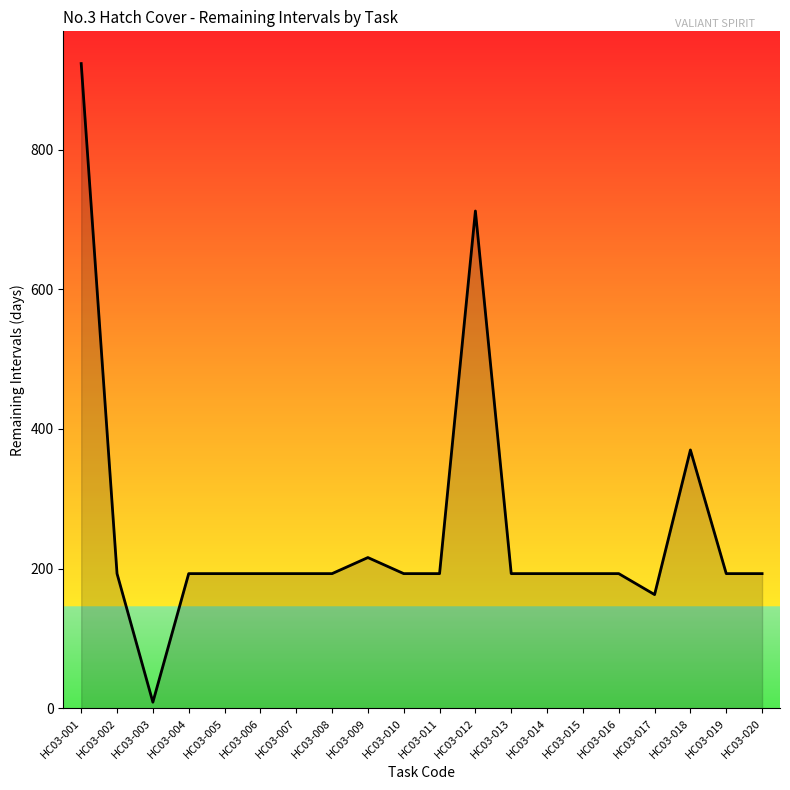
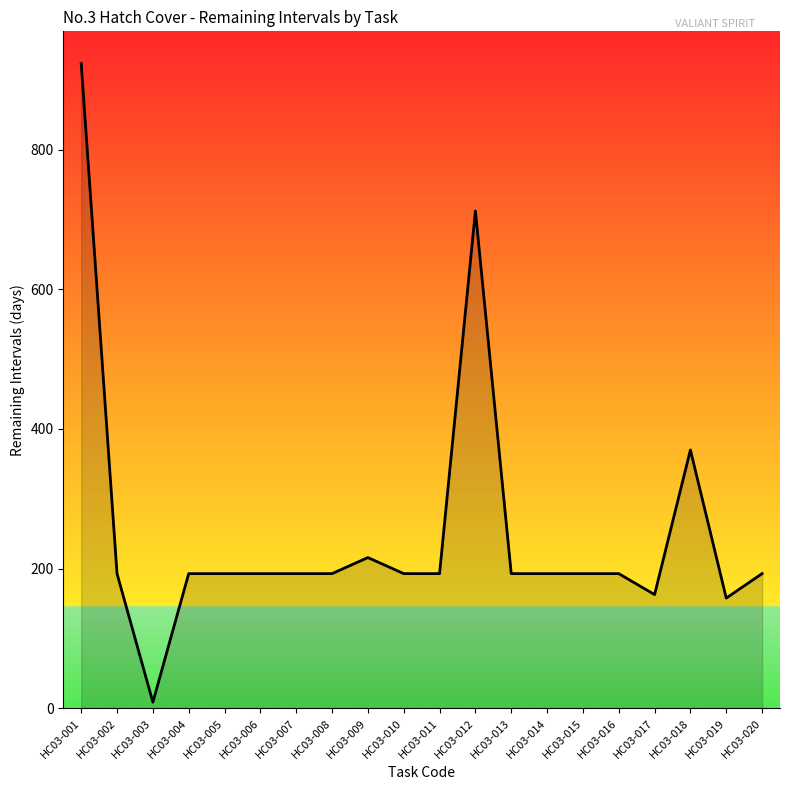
  {
    "HC03-001": 920,
    "HC03-002": 190,
    "HC03-003": 10,
    "HC03-004": 190,
    "HC03-005": 190,
    "HC03-006": 190,
    "HC03-007": 190,
    "HC03-008": 190,
    "HC03-009": 220,
    "HC03-010": 190,
    "HC03-011": 190,
    "HC03-012": 710,
    "HC03-013": 190,
    "HC03-014": 190,
    "HC03-015": 190,
    "HC03-016": 190,
    "HC03-017": 160,
    "HC03-018": 370,
-   "HC03-019": 190,
+   "HC03-019": 160,
    "HC03-020": 190
  }
